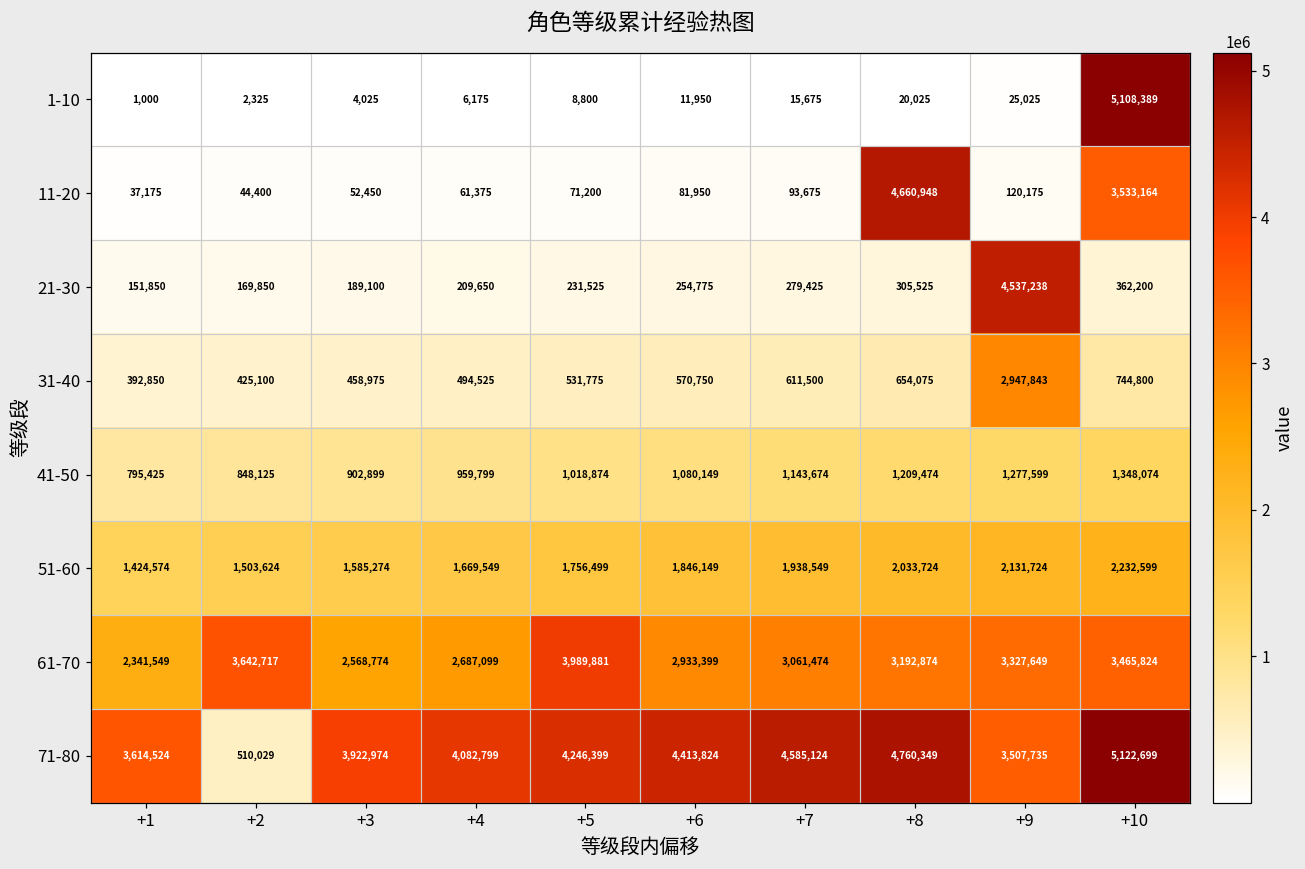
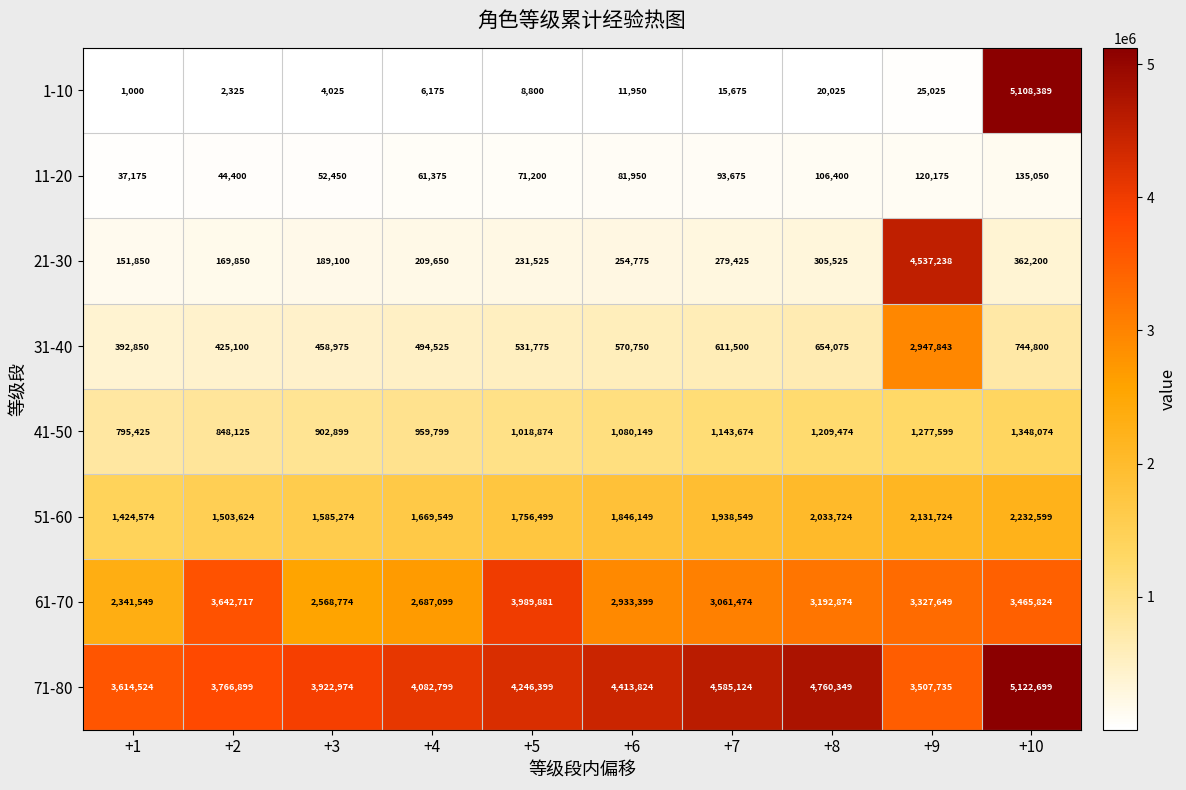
  {
    "1-10": {
      "+1": "1,000",
      "+2": "2,325",
      "+3": "4,025",
      "+4": "6,175",
      "+5": "8,800",
      "+6": "11,950",
      "+7": "15,675",
      "+8": "20,025",
      "+9": "25,025",
      "+10": "5,108,389"
    },
    "11-20": {
      "+1": "37,175",
      "+2": "44,400",
      "+3": "52,450",
      "+4": "61,375",
      "+5": "71,200",
      "+6": "81,950",
      "+7": "93,675",
-     "+8": "4,660,948",
+     "+8": "106,400",
      "+9": "120,175",
-     "+10": "3,533,164"
+     "+10": "135,050"
    },
    "21-30": {
      "+1": "151,850",
      "+2": "169,850",
      "+3": "189,100",
      "+4": "209,650",
      "+5": "231,525",
      "+6": "254,775",
      "+7": "279,425",
      "+8": "305,525",
      "+9": "4,537,238",
      "+10": "362,200"
    },
    "31-40": {
      "+1": "392,850",
      "+2": "425,100",
      "+3": "458,975",
      "+4": "494,525",
      "+5": "531,775",
      "+6": "570,750",
      "+7": "611,500",
      "+8": "654,075",
      "+9": "2,947,843",
      "+10": "744,800"
    },
    "41-50": {
      "+1": "795,425",
      "+2": "848,125",
      "+3": "902,899",
      "+4": "959,799",
      "+5": "1,018,874",
      "+6": "1,080,149",
      "+7": "1,143,674",
      "+8": "1,209,474",
      "+9": "1,277,599",
      "+10": "1,348,074"
    },
    "51-60": {
      "+1": "1,424,574",
      "+2": "1,503,624",
      "+3": "1,585,274",
      "+4": "1,669,549",
      "+5": "1,756,499",
      "+6": "1,846,149",
      "+7": "1,938,549",
      "+8": "2,033,724",
      "+9": "2,131,724",
      "+10": "2,232,599"
    },
    "61-70": {
      "+1": "2,341,549",
      "+2": "3,642,717",
      "+3": "2,568,774",
      "+4": "2,687,099",
      "+5": "3,989,881",
      "+6": "2,933,399",
      "+7": "3,061,474",
      "+8": "3,192,874",
      "+9": "3,327,649",
      "+10": "3,465,824"
    },
    "71-80": {
      "+1": "3,614,524",
-     "+2": "510,029",
+     "+2": "3,766,899",
      "+3": "3,922,974",
      "+4": "4,082,799",
      "+5": "4,246,399",
      "+6": "4,413,824",
      "+7": "4,585,124",
      "+8": "4,760,349",
      "+9": "3,507,735",
      "+10": "5,122,699"
    }
  }
